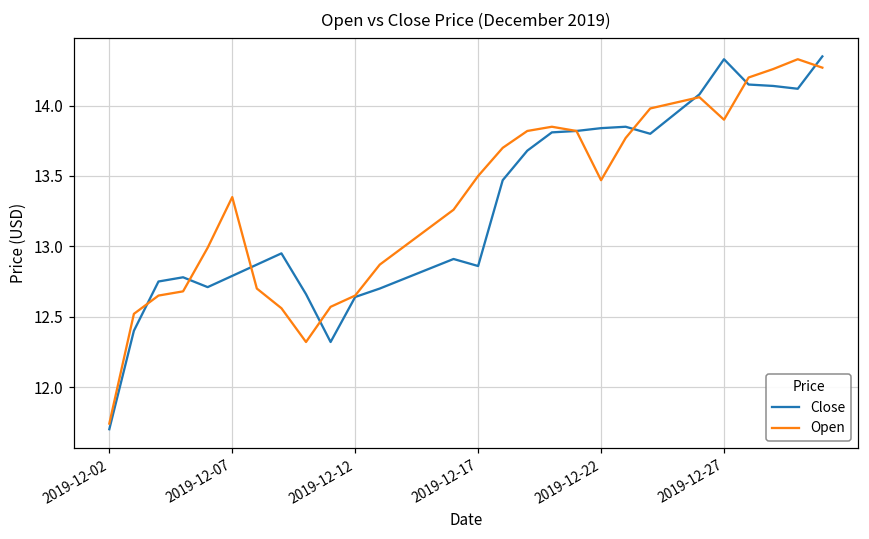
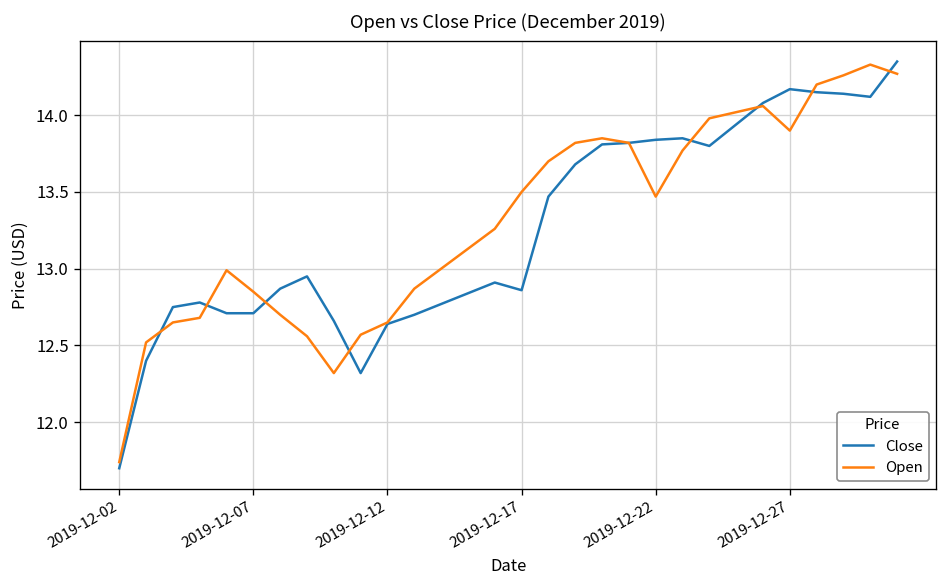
  {
    "Close": {
      "2019-12-02": 11.70,
-     "2019-12-07": 12.79,
+     "2019-12-07": 12.71,
      "2019-12-17": 12.86,
      "2019-12-22": 13.84,
-     "2019-12-27": 14.33
+     "2019-12-27": 14.17
    },
    "Open": {
      "2019-12-02": 11.74,
-     "2019-12-07": 13.35,
+     "2019-12-07": 12.85,
      "2019-12-17": 13.50,
      "2019-12-22": 13.47,
      "2019-12-27": 13.90
    }
  }
